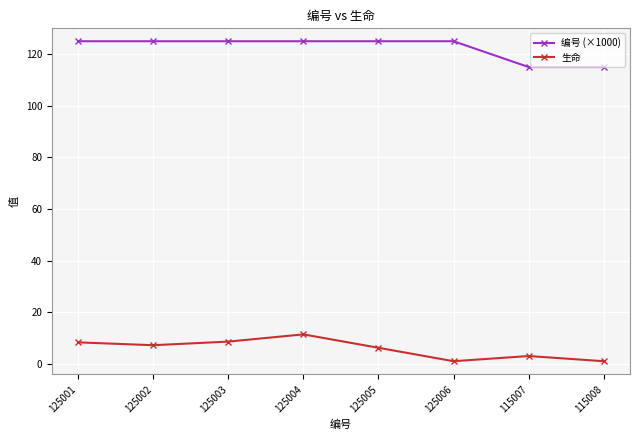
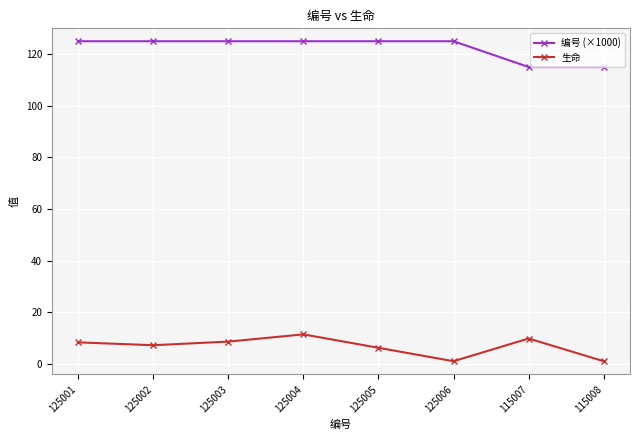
  {
    "编号 (×1000)": {
      "125001": 125,
      "125002": 125,
      "125003": 125,
      "125004": 125,
      "125005": 125,
      "125006": 125,
      "115007": 115,
      "115008": 115
    },
    "生命": {
      "125001": 8,
      "125002": 7,
      "125003": 9,
      "125004": 11,
      "125005": 6,
      "125006": 1,
-     "115007": 3,
+     "115007": 10,
      "115008": 1
    }
  }
